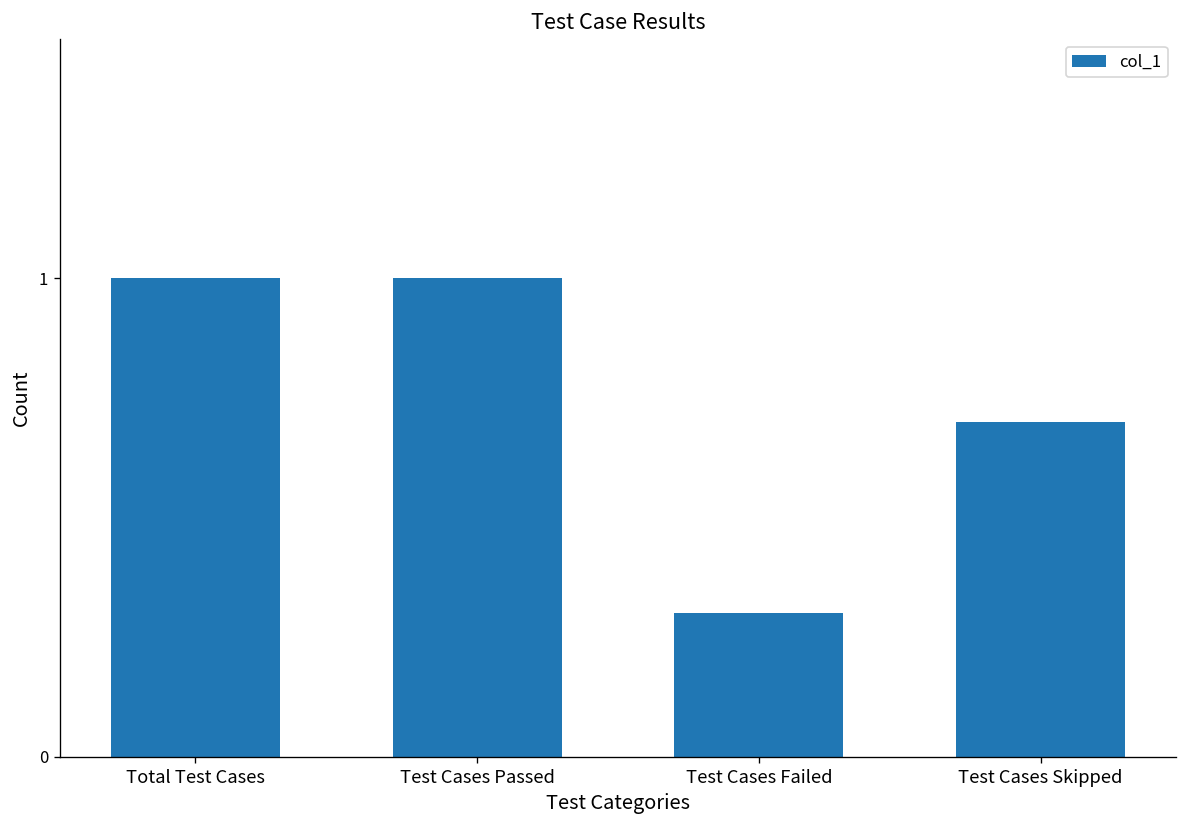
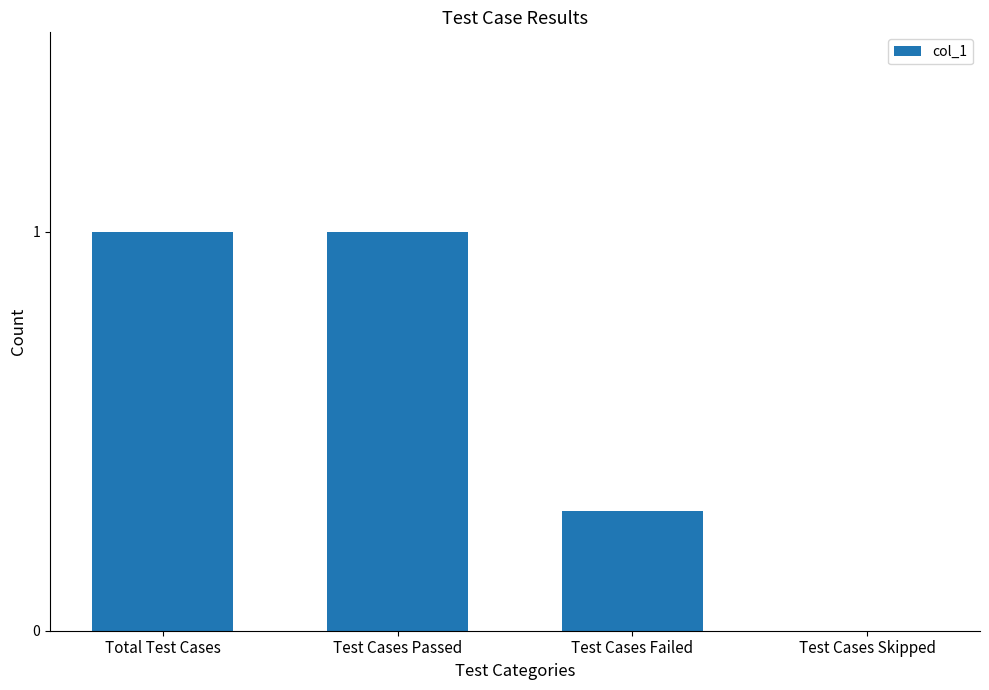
  {
    "Total Test Cases": 1.0,
    "Test Cases Passed": 1.0,
    "Test Cases Failed": 0.3,
-   "Test Cases Skipped": 0.7
+   "Test Cases Skipped": 0.0
  }
